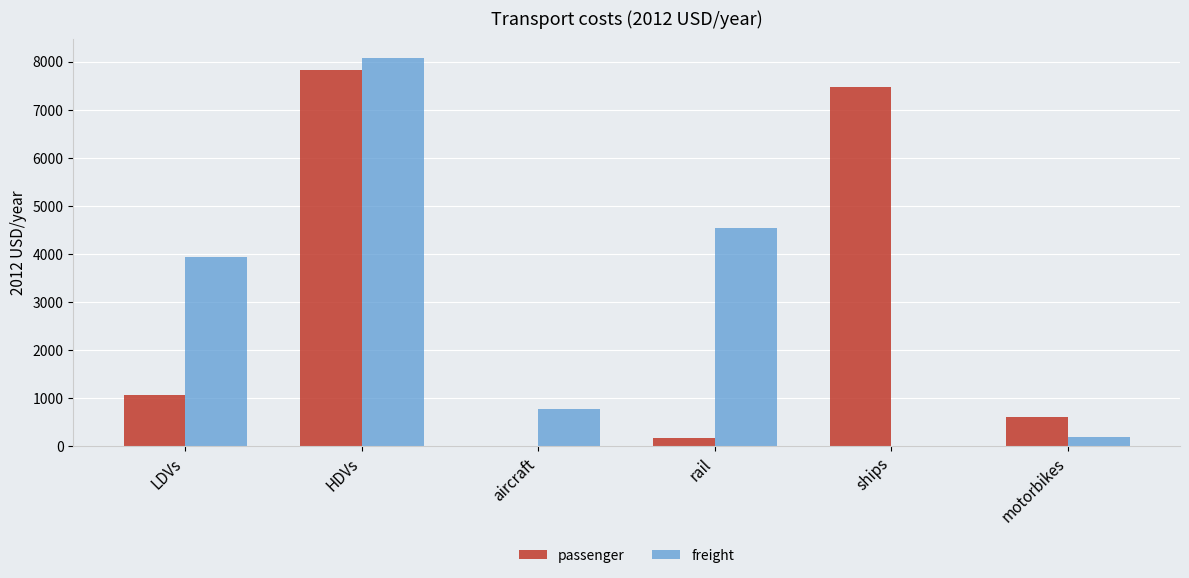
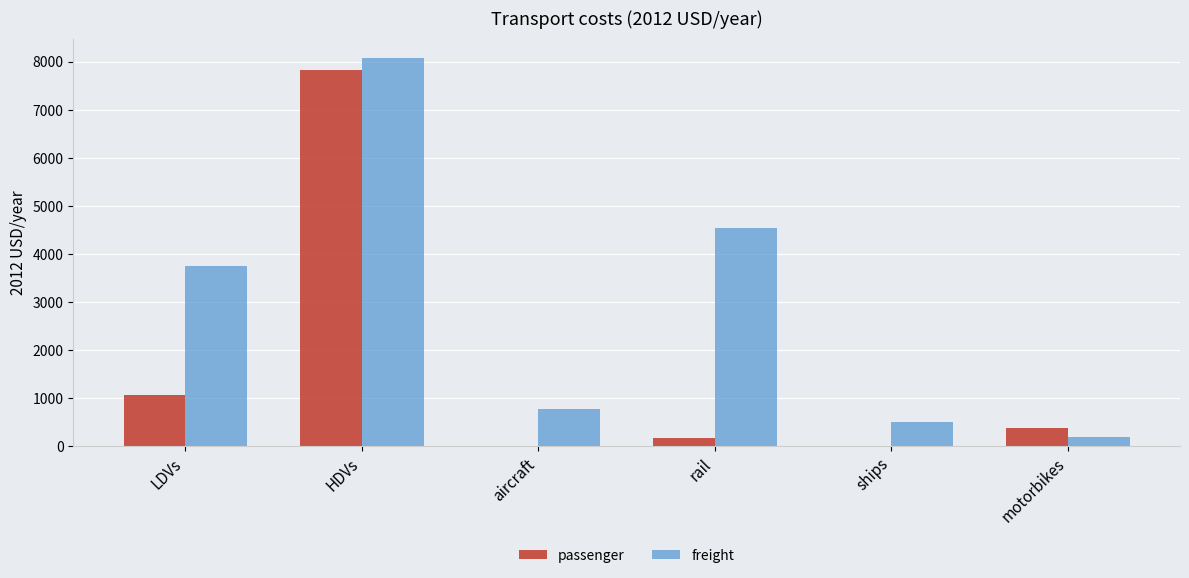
  {
    "passenger": {
      "LDVs": 1100,
      "HDVs": 7800,
      "aircraft": 0,
      "rail": 200,
-     "ships": 7500,
-     "motorbikes": 600
+     "ships": 0,
+     "motorbikes": 400
    },
    "freight": {
-     "LDVs": 3900,
+     "LDVs": 3700,
      "HDVs": 8100,
      "aircraft": 800,
      "rail": 4500,
-     "ships": 0,
+     "ships": 500,
      "motorbikes": 200
    }
  }
